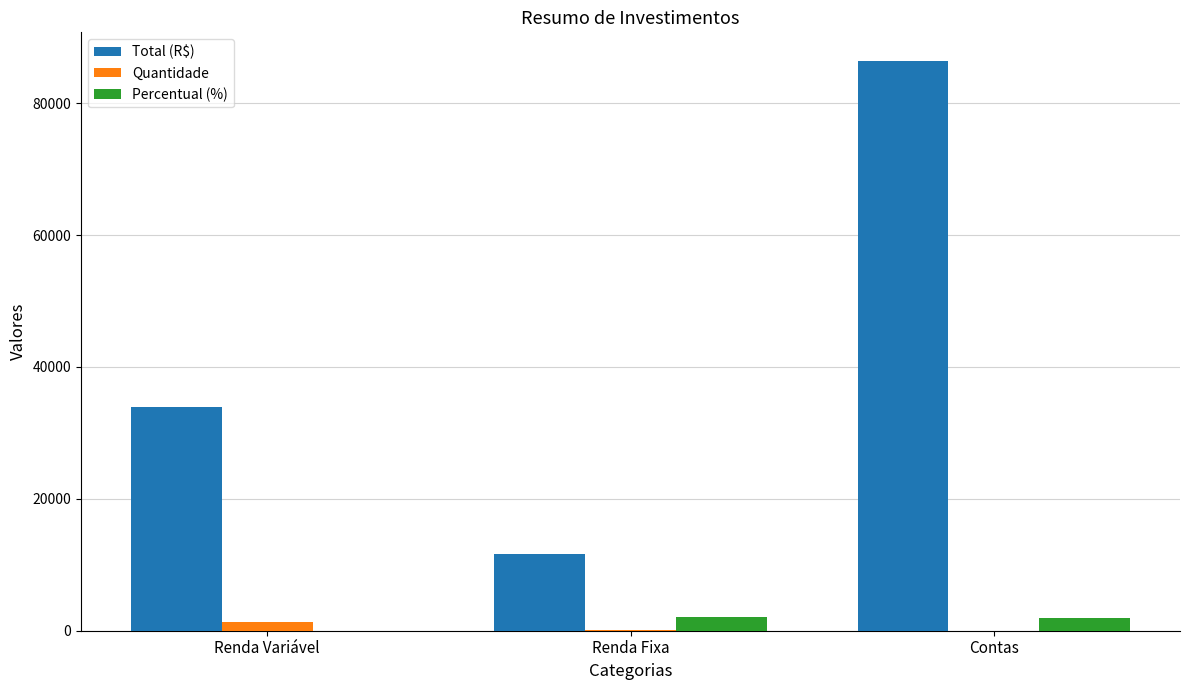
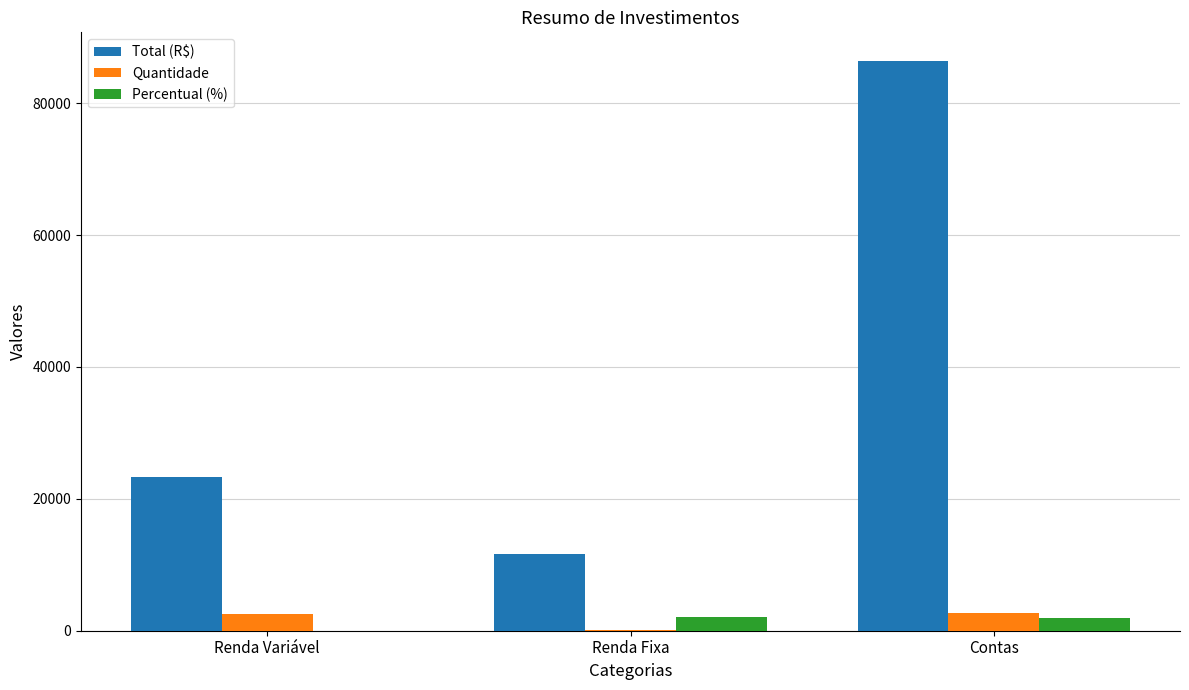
  {
    "Total (R$)": {
-     "Renda Variável": 34000,
+     "Renda Variável": 23000,
      "Renda Fixa": 12000,
      "Contas": 86000
    },
    "Quantidade": {
-     "Renda Variável": 1000,
-     "Contas": 0
+     "Renda Variável": 3000,
+     "Contas": 3000
    },
    "Percentual (%)": {
      "Renda Fixa": 2000,
      "Contas": 2000
    }
  }
